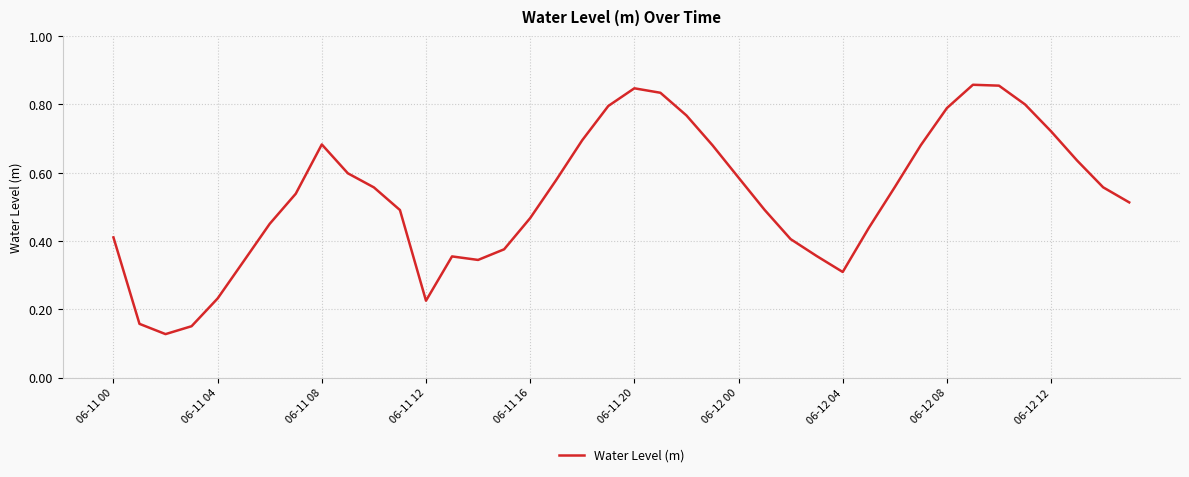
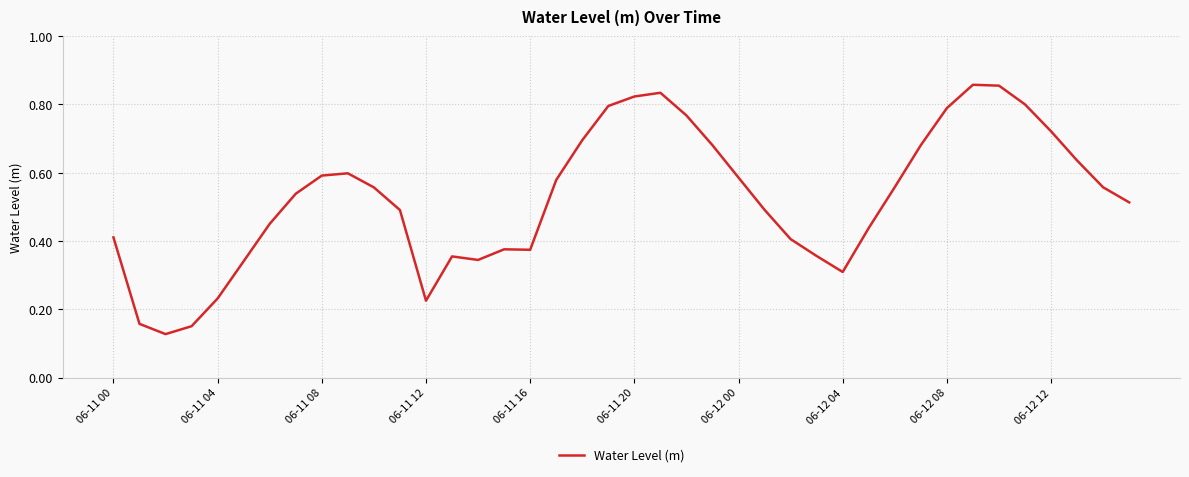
  {
    "06-11 00": 0.41,
    "06-11 04": 0.23,
-   "06-11 08": 0.68,
+   "06-11 08": 0.59,
    "06-11 12": 0.23,
-   "06-11 16": 0.47,
-   "06-11 20": 0.85,
+   "06-11 16": 0.37,
+   "06-11 20": 0.82,
    "06-12 00": 0.59,
    "06-12 04": 0.31,
    "06-12 08": 0.79,
    "06-12 12": 0.72
  }
